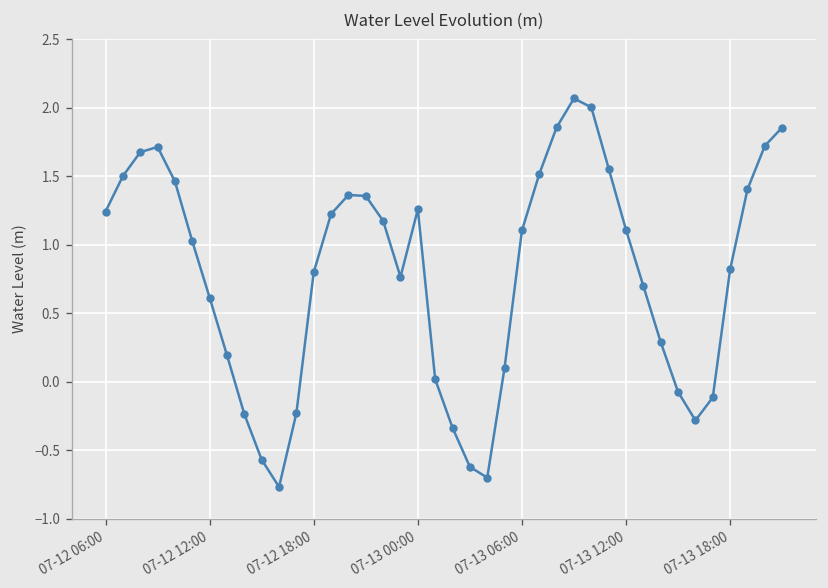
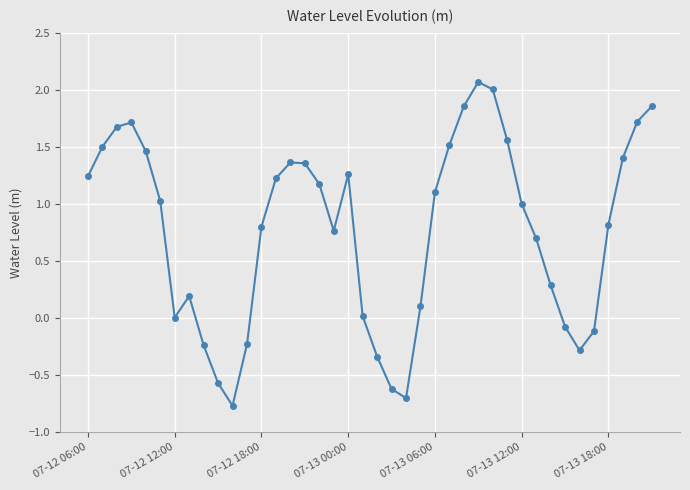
  {
    "07-12 06:00": 1.24,
-   "07-12 12:00": 0.61,
+   "07-12 12:00": 0.00,
    "07-12 18:00": 0.80,
    "07-13 00:00": 1.26,
    "07-13 06:00": 1.10,
-   "07-13 12:00": 1.11,
+   "07-13 12:00": 1.00,
    "07-13 18:00": 0.82
  }
